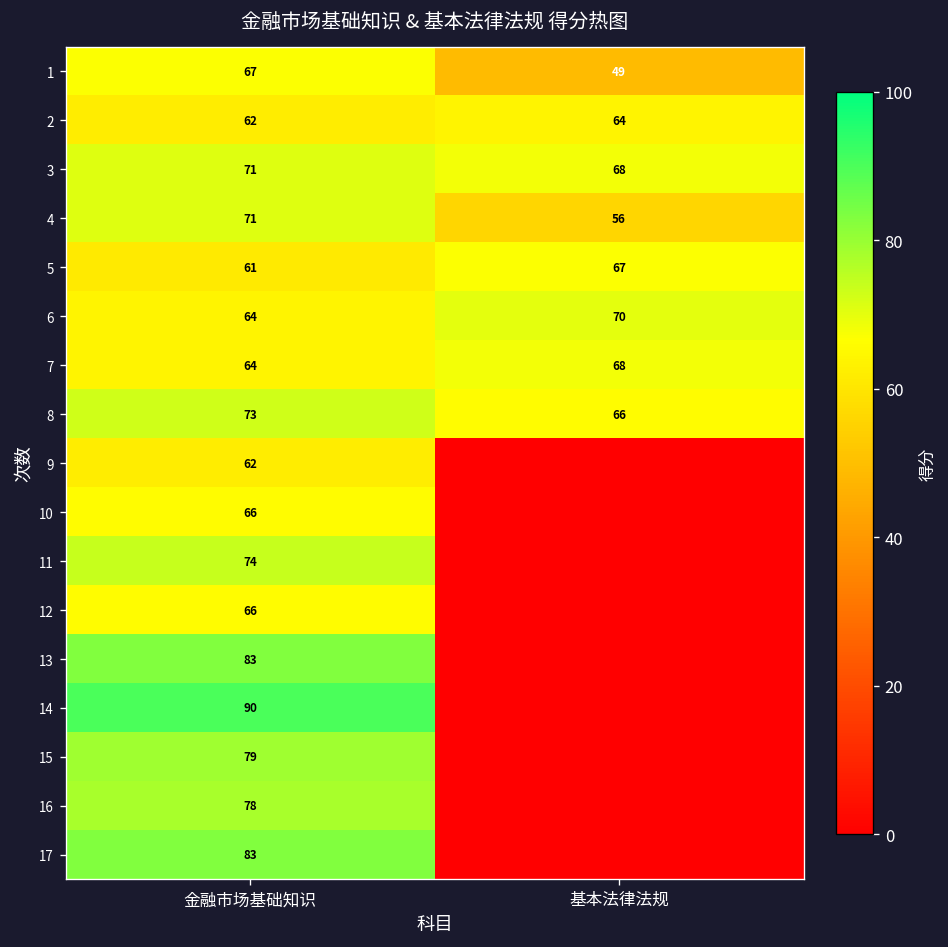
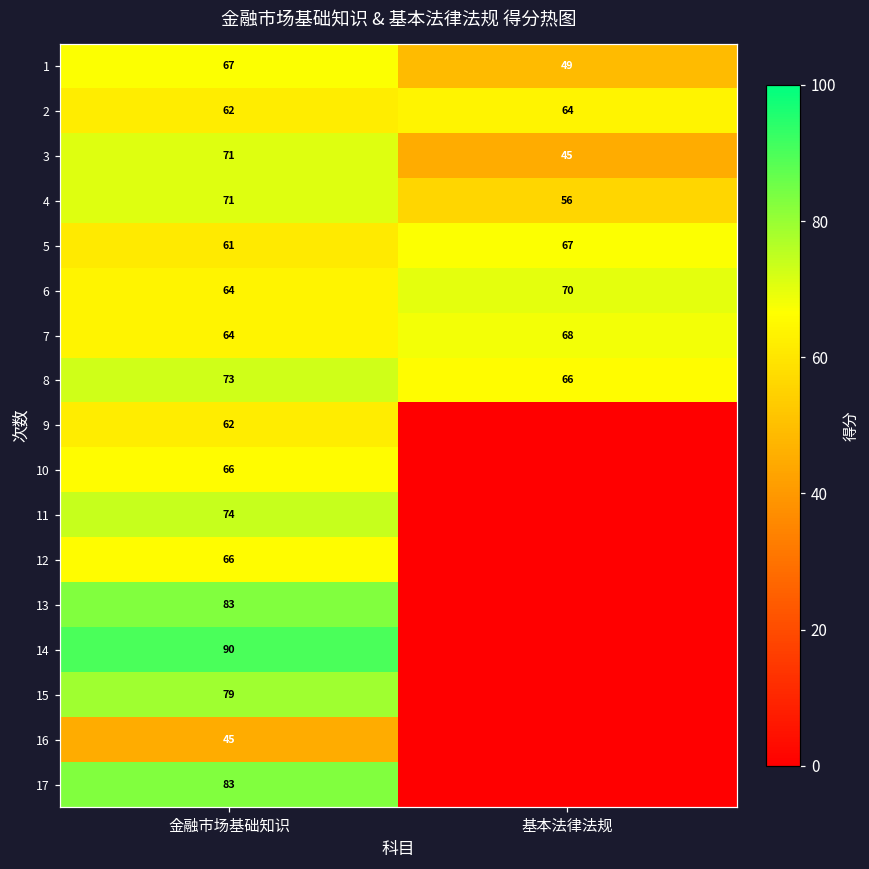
  {
    "1": {
      "金融市场基础知识": 67,
      "基本法律法规": 49
    },
    "2": {
      "金融市场基础知识": 62,
      "基本法律法规": 64
    },
    "3": {
      "金融市场基础知识": 71,
-     "基本法律法规": 68
+     "基本法律法规": 45
    },
    "4": {
      "金融市场基础知识": 71,
      "基本法律法规": 56
    },
    "5": {
      "金融市场基础知识": 61,
      "基本法律法规": 67
    },
    "6": {
      "金融市场基础知识": 64,
      "基本法律法规": 70
    },
    "7": {
      "金融市场基础知识": 64,
      "基本法律法规": 68
    },
    "8": {
      "金融市场基础知识": 73,
      "基本法律法规": 66
    },
    "9": {
      "金融市场基础知识": 62
    },
    "10": {
      "金融市场基础知识": 66
    },
    "11": {
      "金融市场基础知识": 74
    },
    "12": {
      "金融市场基础知识": 66
    },
    "13": {
      "金融市场基础知识": 83
    },
    "14": {
      "金融市场基础知识": 90
    },
    "15": {
      "金融市场基础知识": 79
    },
    "16": {
-     "金融市场基础知识": 78
+     "金融市场基础知识": 45
    },
    "17": {
      "金融市场基础知识": 83
    }
  }
